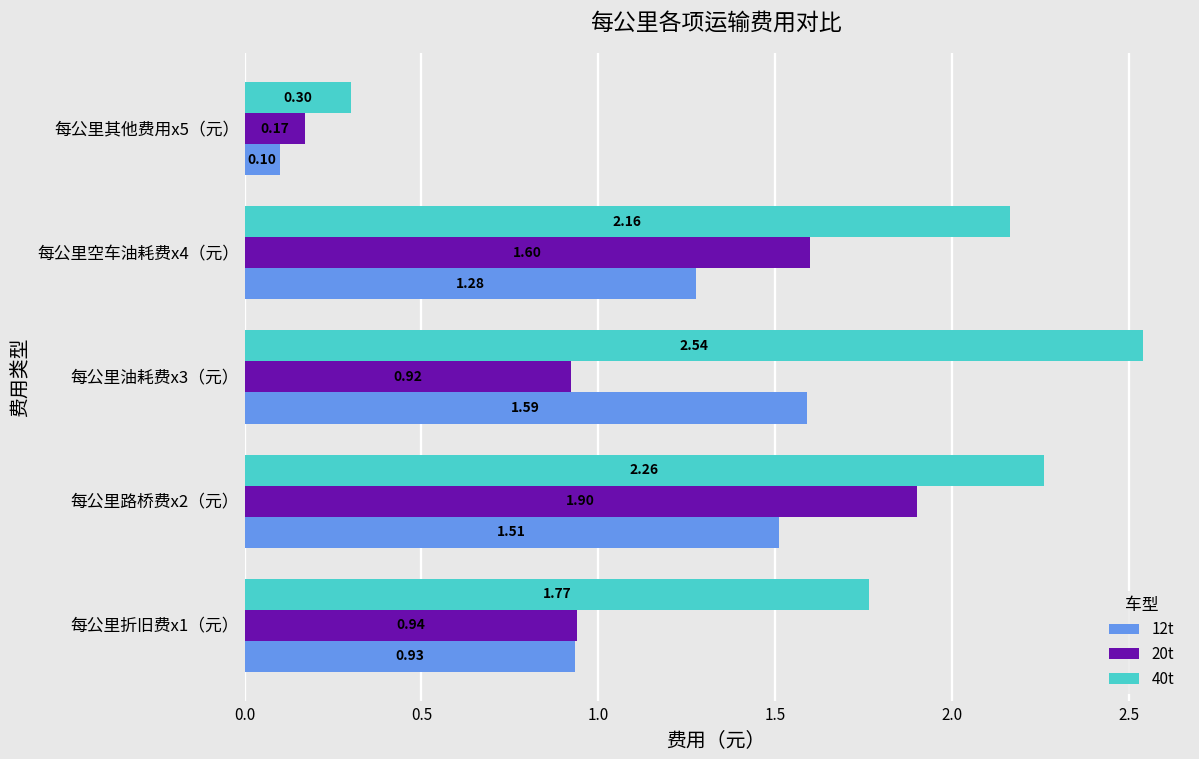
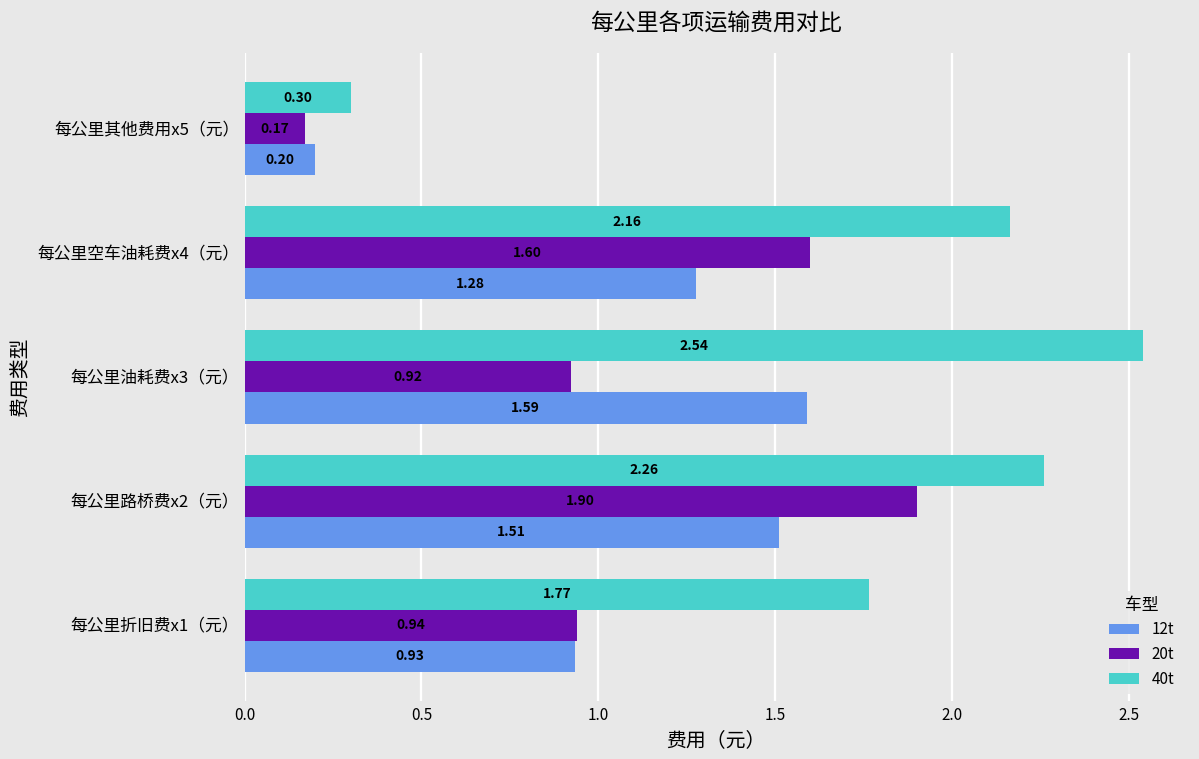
  {
    "12t": {
-     "每公里其他费用x5（元）": 0.10,
+     "每公里其他费用x5（元）": 0.20,
      "每公里空车油耗费x4（元）": 1.28,
      "每公里油耗费x3（元）": 1.59,
      "每公里路桥费x2（元）": 1.51,
      "每公里折旧费x1（元）": 0.93
    },
    "20t": {
      "每公里其他费用x5（元）": 0.17,
      "每公里空车油耗费x4（元）": 1.60,
      "每公里油耗费x3（元）": 0.92,
      "每公里路桥费x2（元）": 1.90,
      "每公里折旧费x1（元）": 0.94
    },
    "40t": {
      "每公里其他费用x5（元）": 0.30,
      "每公里空车油耗费x4（元）": 2.16,
      "每公里油耗费x3（元）": 2.54,
      "每公里路桥费x2（元）": 2.26,
      "每公里折旧费x1（元）": 1.77
    }
  }
